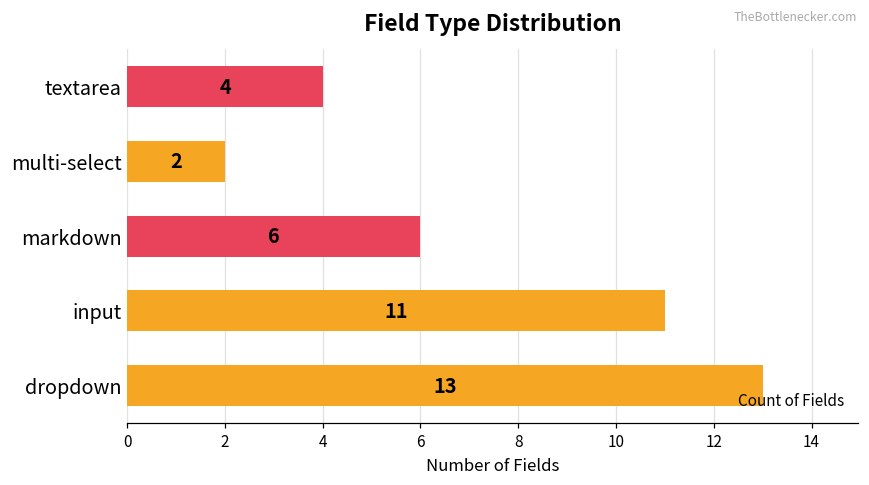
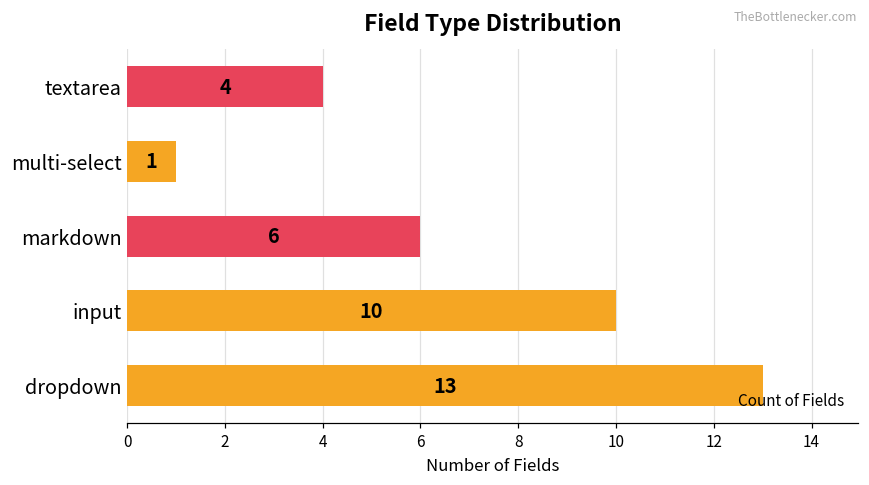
  {
    "textarea": 4,
-   "multi-select": 2,
+   "multi-select": 1,
    "markdown": 6,
-   "input": 11,
+   "input": 10,
    "dropdown": 13
  }
